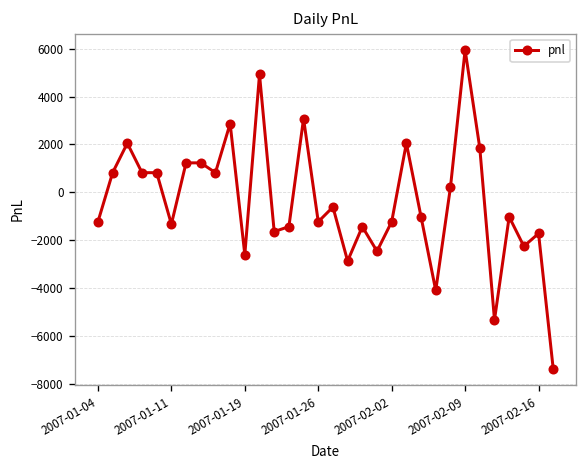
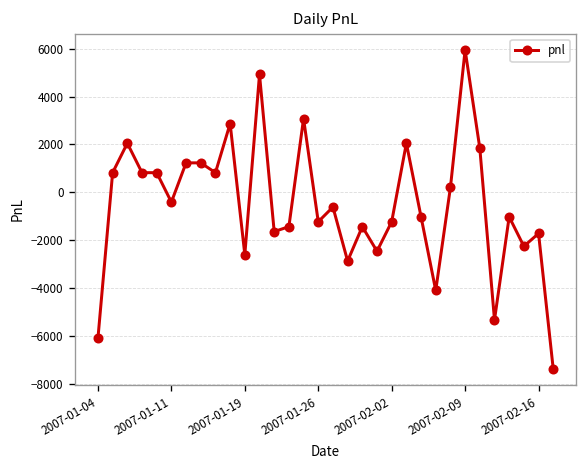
  {
-   "2007-01-04": -1200,
-   "2007-01-11": -1300,
+   "2007-01-04": -6100,
+   "2007-01-11": -400,
    "2007-01-19": -2600,
    "2007-01-26": -1200,
    "2007-02-02": -1200,
    "2007-02-09": 5900,
    "2007-02-16": -1700
  }
